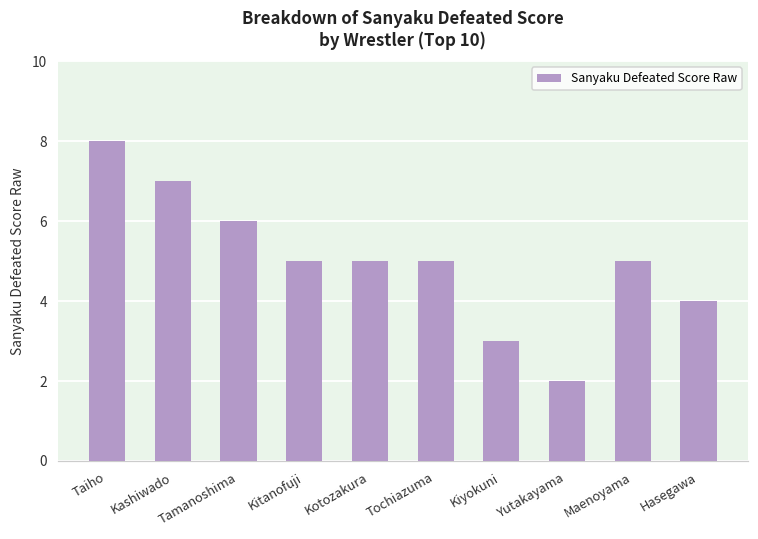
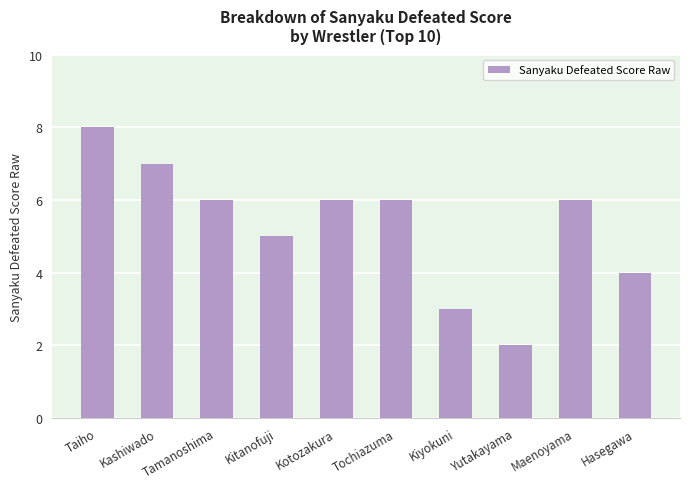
  {
    "Taiho": 8,
    "Kashiwado": 7,
    "Tamanoshima": 6,
    "Kitanofuji": 5,
-   "Kotozakura": 5,
-   "Tochiazuma": 5,
+   "Kotozakura": 6,
+   "Tochiazuma": 6,
    "Kiyokuni": 3,
    "Yutakayama": 2,
-   "Maenoyama": 5,
+   "Maenoyama": 6,
    "Hasegawa": 4
  }
